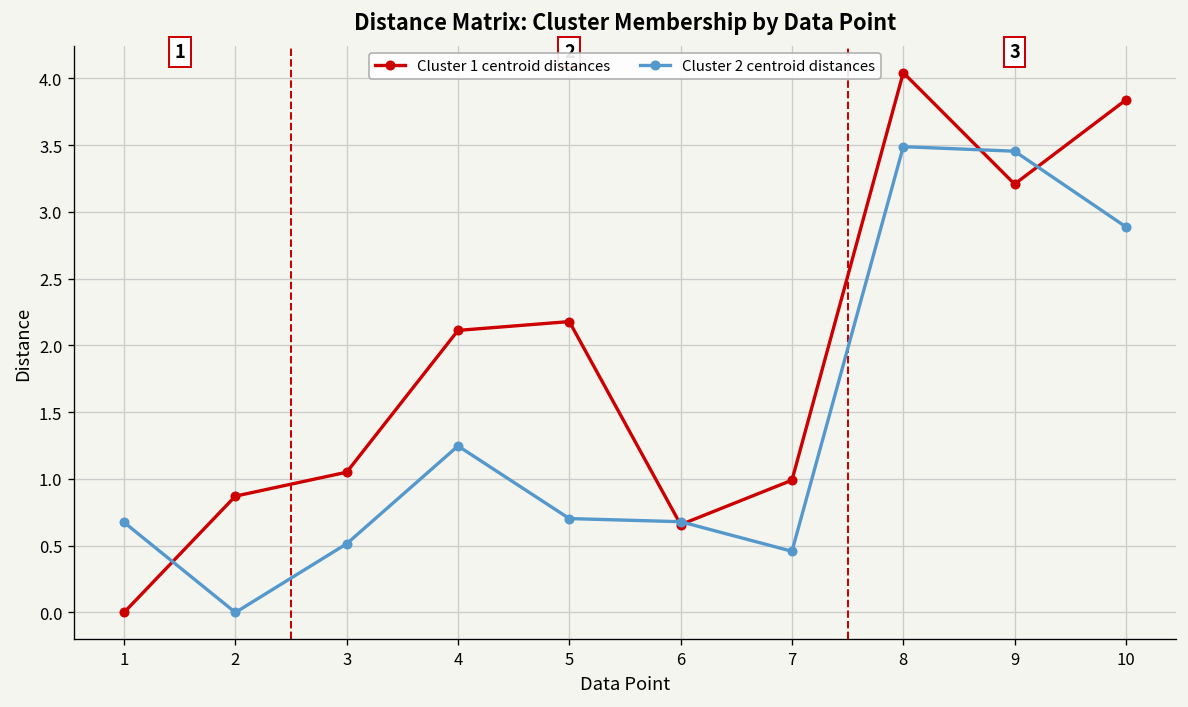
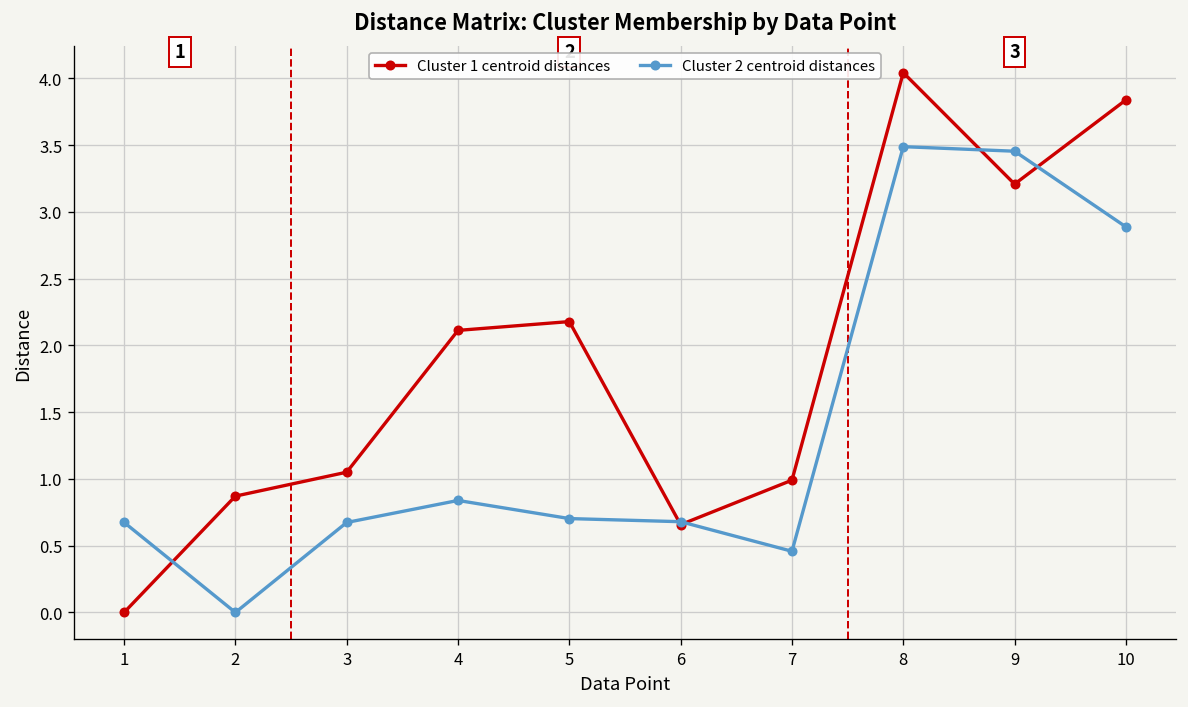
  {
    "Cluster 1 centroid distances": {
      "1": 0.00,
      "2": 0.87,
      "3": 1.05,
      "4": 2.11,
      "5": 2.18,
      "7": 0.99,
      "8": 4.04,
      "9": 3.21,
      "10": 3.84
    },
    "Cluster 2 centroid distances": {
      "1": 0.67,
      "2": 0.00,
-     "3": 0.51,
-     "4": 1.25,
+     "3": 0.67,
+     "4": 0.84,
      "5": 0.70,
      "7": 0.46,
      "8": 3.49,
      "9": 3.45,
      "10": 2.89
    }
  }
